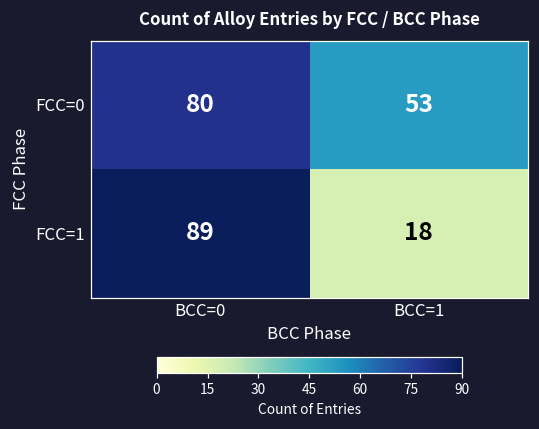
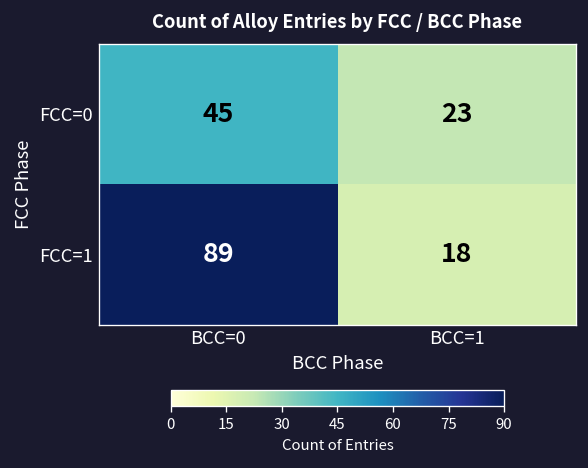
  {
    "FCC=0": {
-     "BCC=0": 80,
-     "BCC=1": 53
+     "BCC=0": 45,
+     "BCC=1": 23
    },
    "FCC=1": {
      "BCC=0": 89,
      "BCC=1": 18
    }
  }
